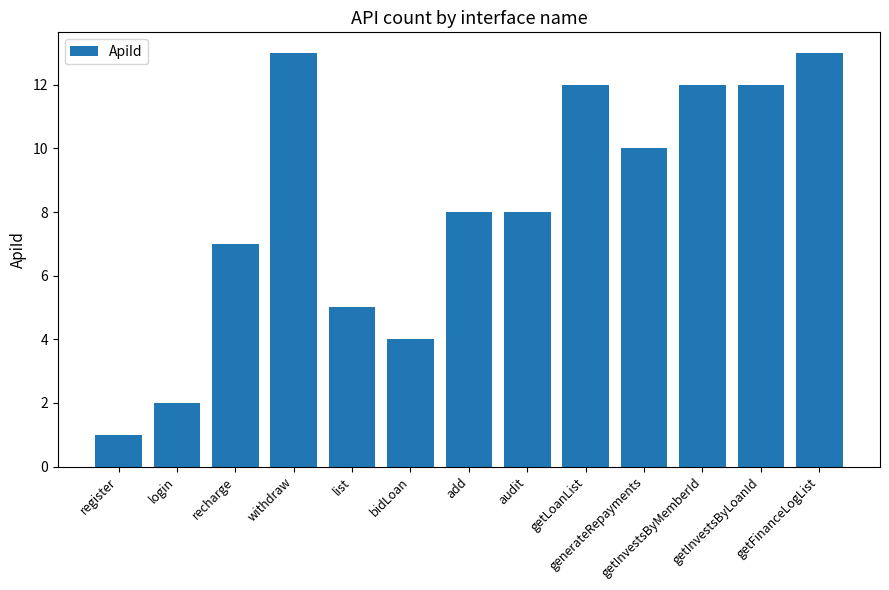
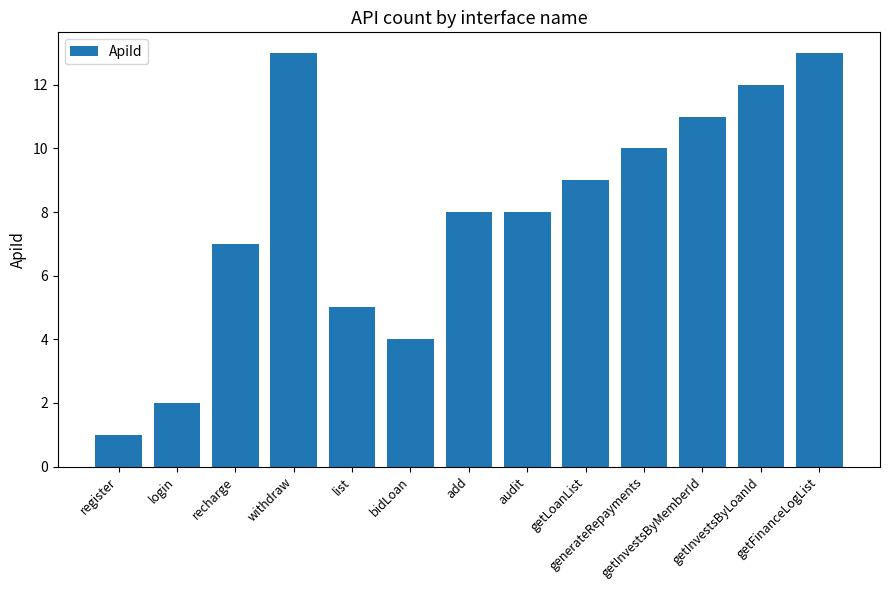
  {
    "register": 1,
    "login": 2,
    "recharge": 7,
    "withdraw": 13,
    "list": 5,
    "bidLoan": 4,
    "add": 8,
    "audit": 8,
-   "getLoanList": 12,
+   "getLoanList": 9,
    "generateRepayments": 10,
-   "getInvestsByMemberId": 12,
+   "getInvestsByMemberId": 11,
    "getInvestsByLoanId": 12,
    "getFinanceLogList": 13
  }
